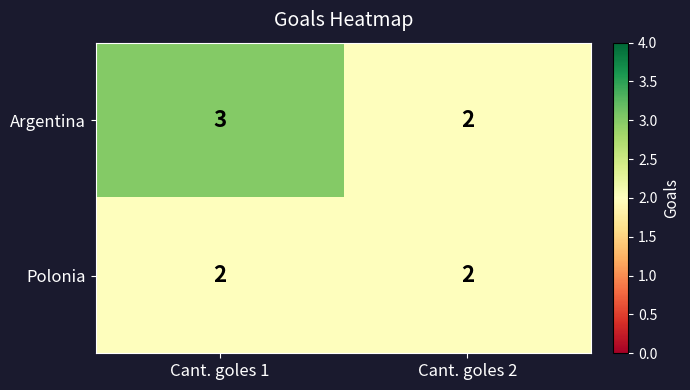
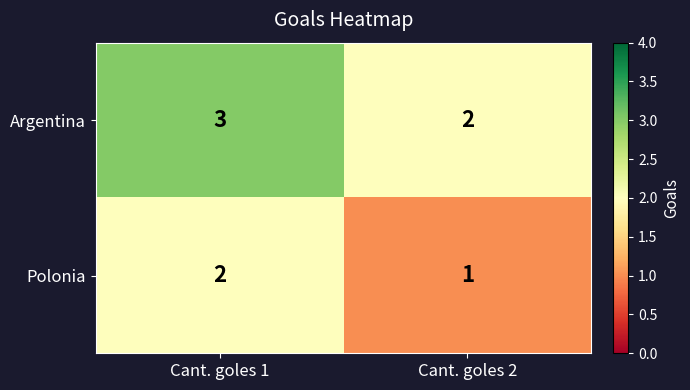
  {
    "Argentina": {
      "Cant. goles 1": 3,
      "Cant. goles 2": 2
    },
    "Polonia": {
      "Cant. goles 1": 2,
-     "Cant. goles 2": 2
+     "Cant. goles 2": 1
    }
  }
